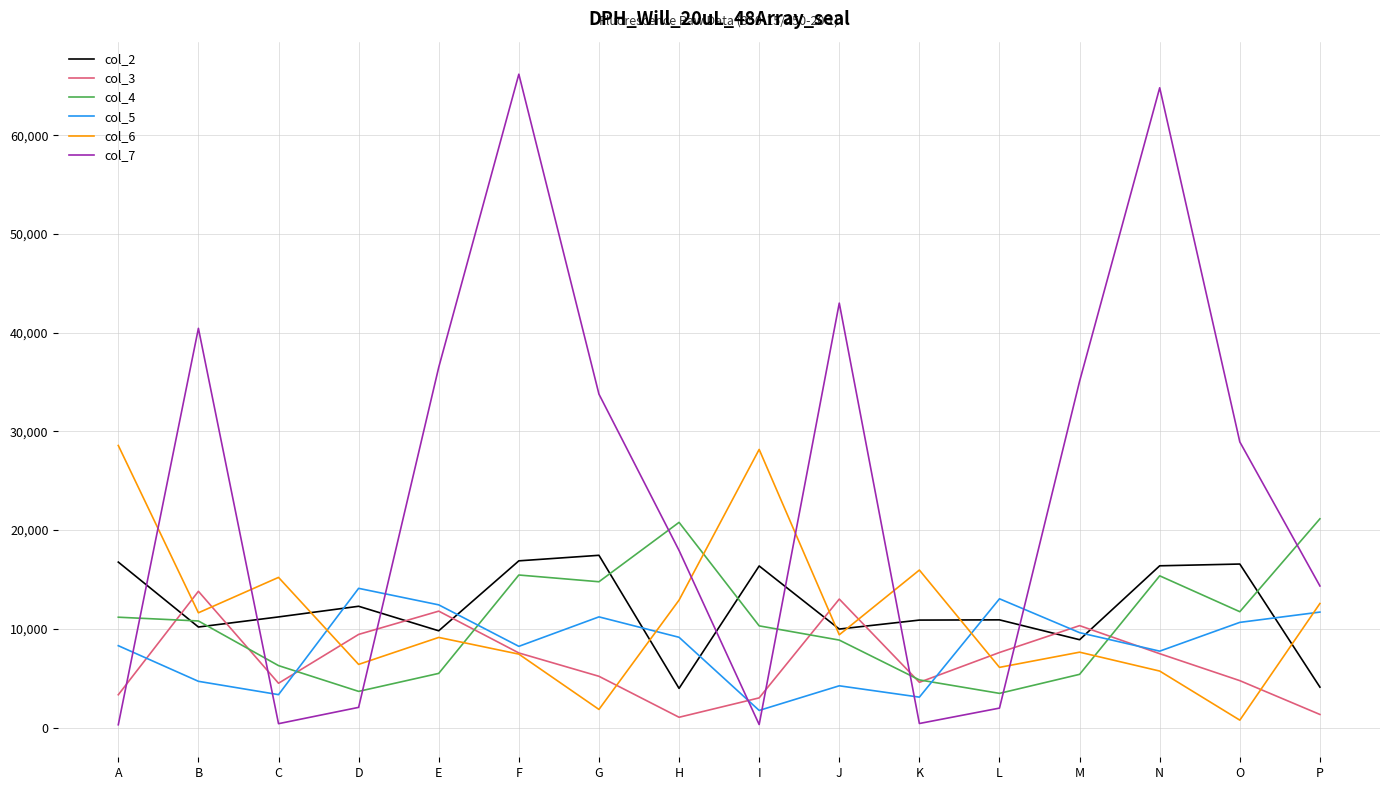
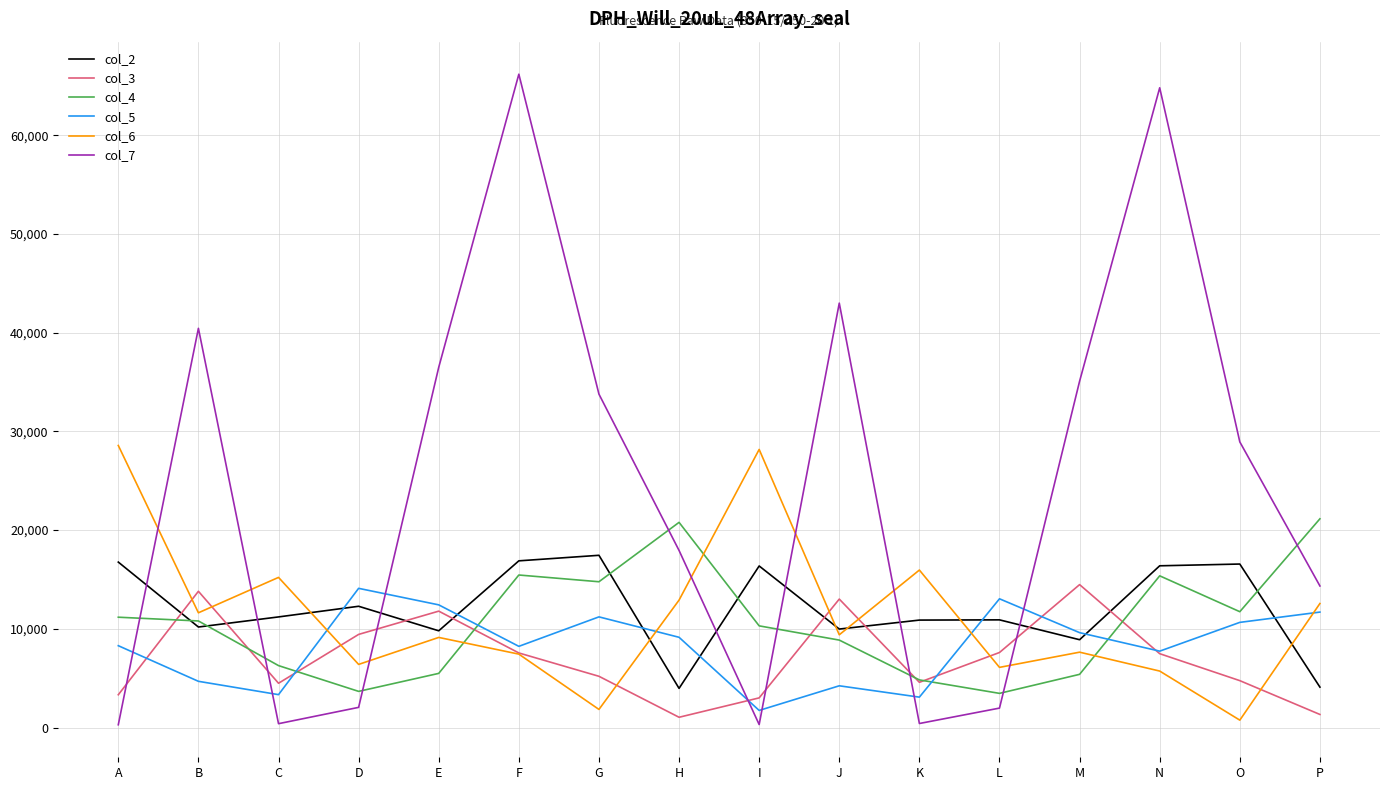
  {
    "col_2": {
      "A": "17,000",
      "B": "10,000",
      "C": "11,000",
      "D": "12,000",
      "E": "10,000",
      "F": "17,000",
      "G": "17,000",
      "H": "4,000",
      "I": "16,000",
      "J": "10,000",
      "K": "11,000",
      "L": "11,000",
      "M": "9,000",
      "N": "16,000",
      "O": "17,000",
      "P": "4,000"
    },
    "col_3": {
      "A": "3,000",
      "B": "14,000",
      "C": "4,000",
      "D": "9,000",
      "E": "12,000",
      "G": "5,000",
      "H": "1,000",
      "I": "3,000",
      "J": "13,000",
      "L": "8,000",
-     "M": "10,000",
+     "M": "14,000",
      "N": "7,000",
      "O": "5,000",
      "P": "1,000"
    },
    "col_4": {
      "A": "11,000",
      "B": "11,000",
      "C": "6,000",
      "D": "4,000",
      "E": "5,000",
      "F": "15,000",
      "G": "15,000",
      "H": "21,000",
      "I": "10,000",
      "J": "9,000",
      "L": "3,000",
      "M": "5,000",
      "N": "15,000",
      "O": "12,000",
      "P": "21,000"
    },
    "col_5": {
      "A": "8,000",
      "B": "5,000",
      "C": "3,000",
      "D": "14,000",
      "E": "12,000",
      "F": "8,000",
      "G": "11,000",
      "H": "9,000",
      "I": "2,000",
      "J": "4,000",
      "K": "3,000",
      "L": "13,000",
      "M": "10,000",
      "N": "8,000",
      "O": "11,000",
      "P": "12,000"
    },
    "col_6": {
      "A": "29,000",
      "B": "12,000",
      "C": "15,000",
      "D": "6,000",
      "E": "9,000",
      "G": "2,000",
      "H": "13,000",
      "I": "28,000",
      "J": "9,000",
      "K": "16,000",
      "L": "6,000",
      "M": "8,000",
      "N": "6,000",
      "O": "1,000",
      "P": "13,000"
    },
    "col_7": {
      "A": "0",
      "B": "40,000",
      "C": "0",
      "D": "2,000",
      "E": "36,000",
      "F": "66,000",
      "G": "34,000",
      "H": "18,000",
      "I": "0",
      "J": "43,000",
      "K": "0",
      "L": "2,000",
      "M": "35,000",
      "N": "65,000",
      "O": "29,000",
      "P": "14,000"
    }
  }
